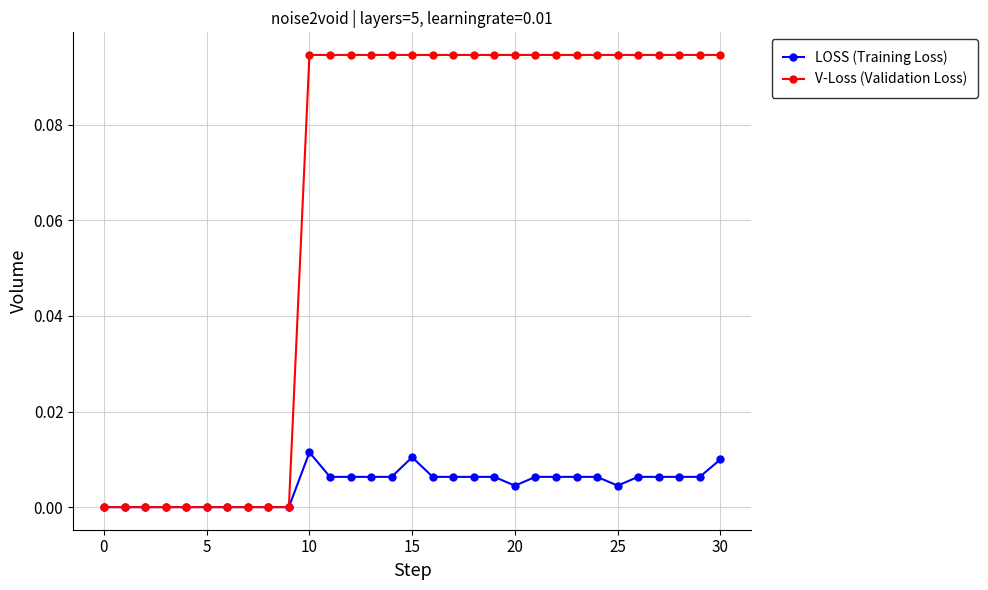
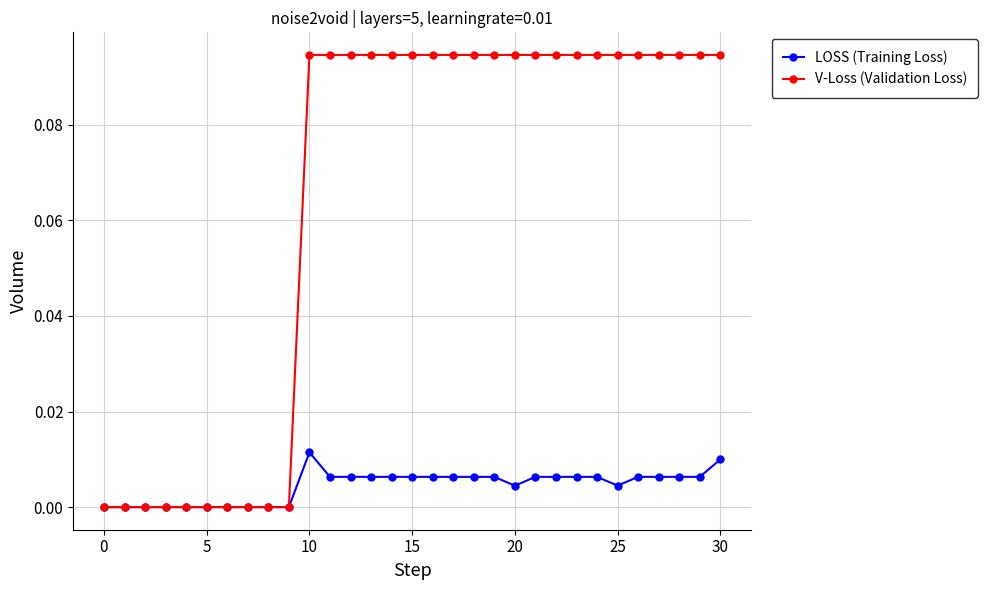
  {
    "LOSS (Training Loss)": {
      "10": 0.011,
-     "15": 0.010,
+     "15": 0.006,
      "20": 0.004,
      "25": 0.005,
      "30": 0.010
    },
    "V-Loss (Validation Loss)": {
      "10": 0.095,
      "15": 0.095,
      "20": 0.095,
      "25": 0.095,
      "30": 0.095
    }
  }
